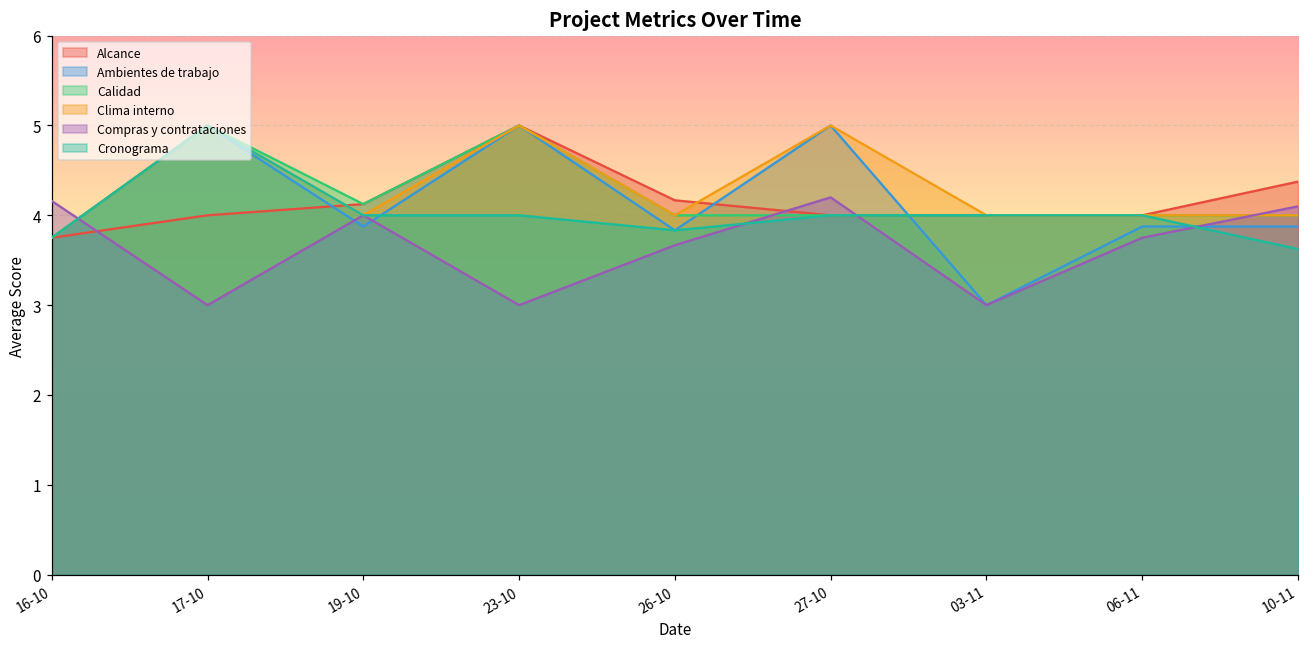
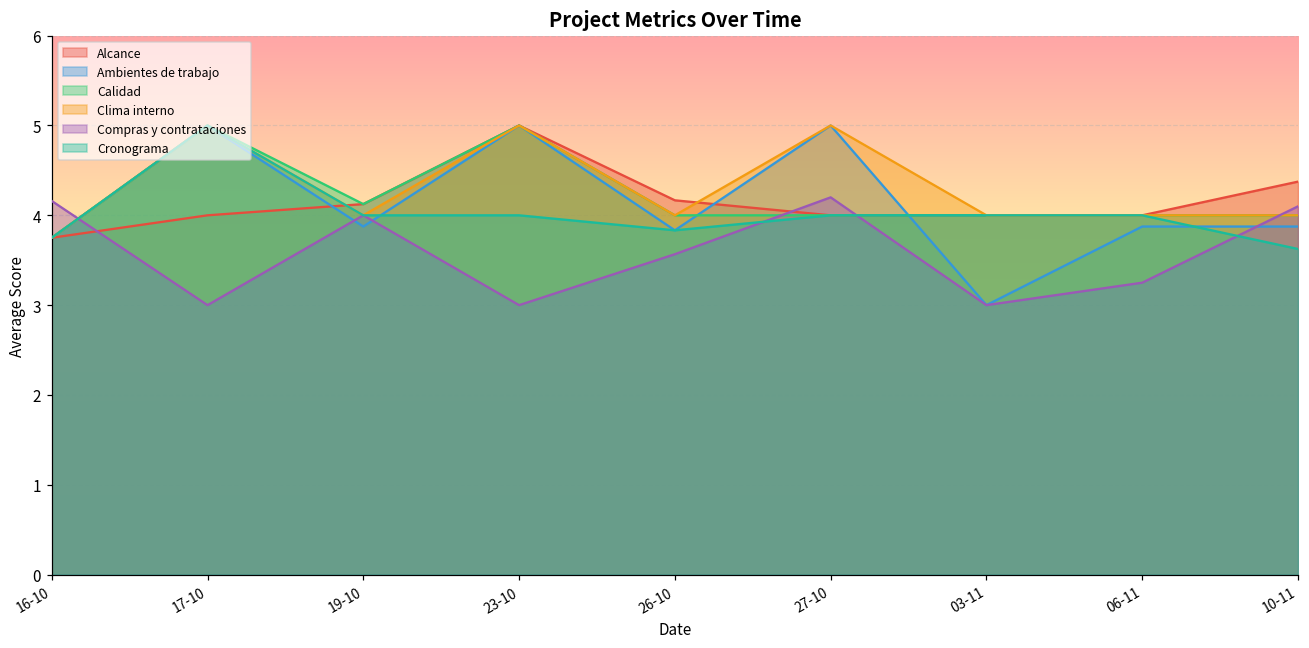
  {
    "Compras y contrataciones": {
      "16-10": 4.2,
      "17-10": 3.0,
      "23-10": 3.0,
-     "26-10": 3.7,
+     "26-10": 3.6,
      "27-10": 4.2,
-     "06-11": 3.8,
+     "06-11": 3.3,
      "10-11": 4.1
    }
  }
